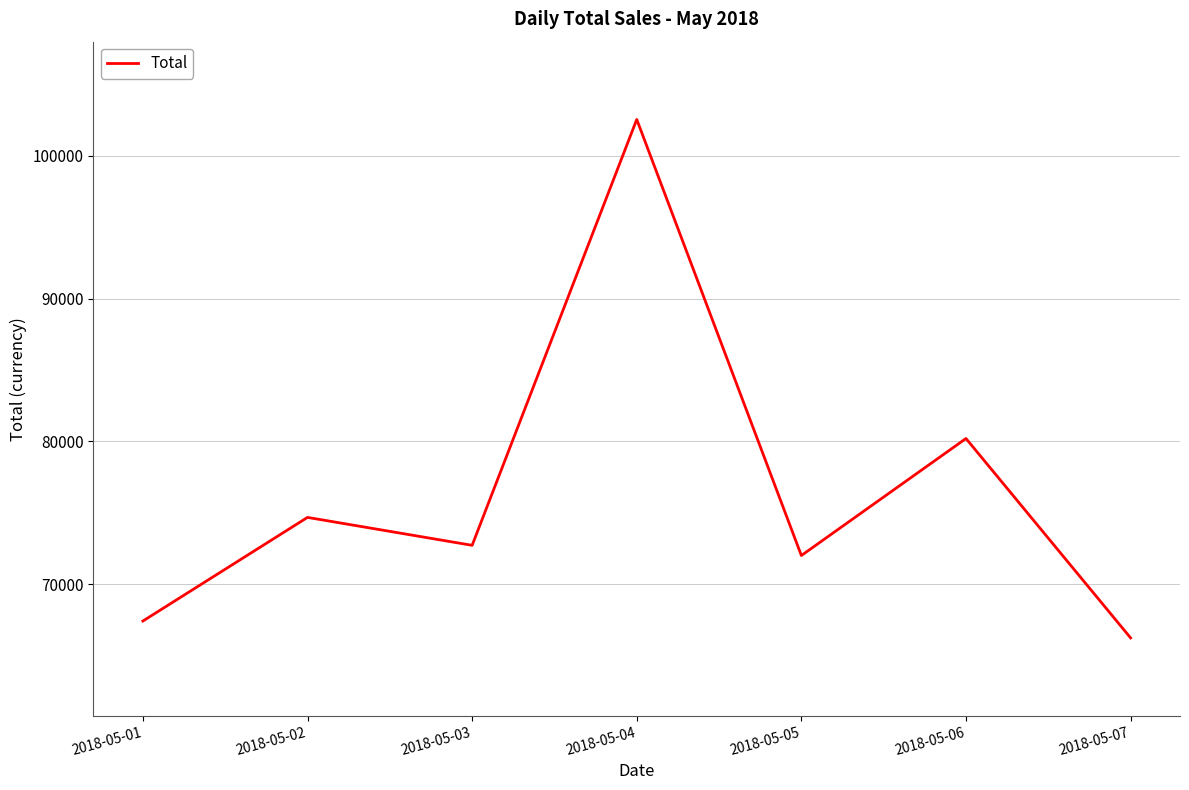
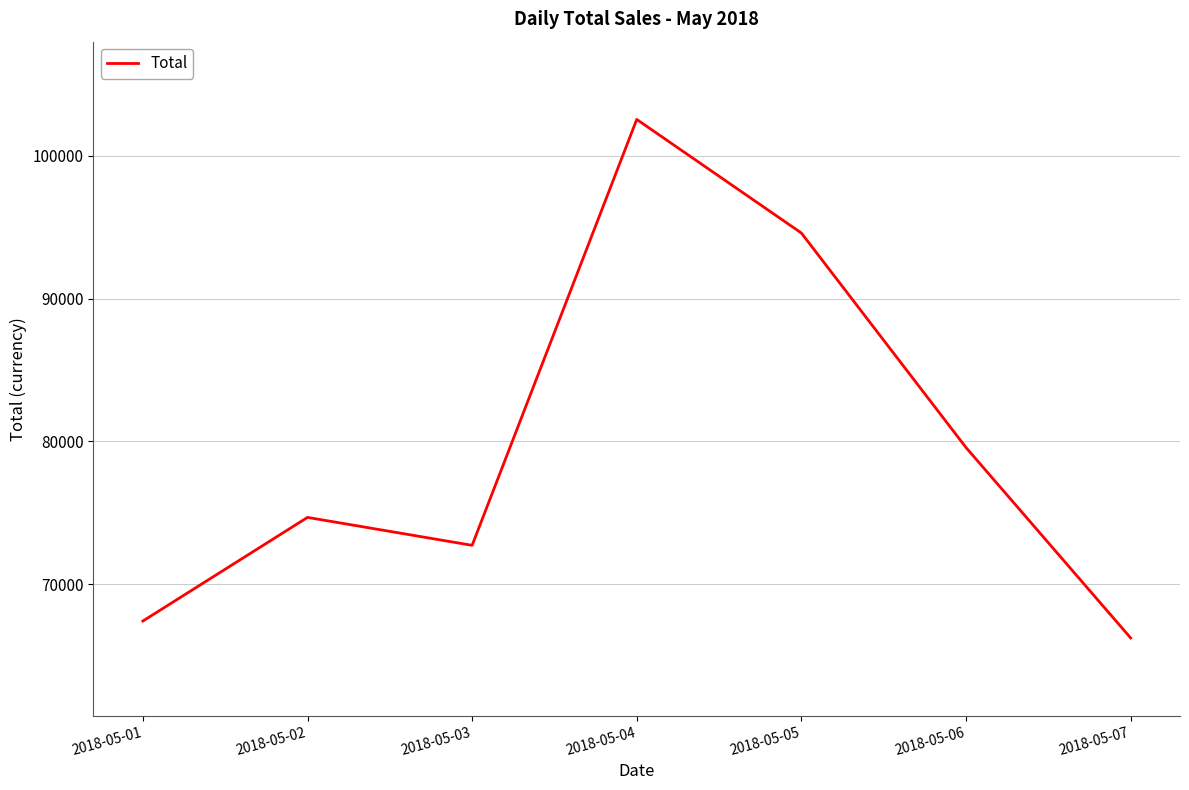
  {
    "2018-05-01": 67400,
    "2018-05-02": 74700,
    "2018-05-03": 72700,
    "2018-05-04": 102500,
-   "2018-05-05": 72000,
-   "2018-05-06": 80200,
+   "2018-05-05": 94600,
+   "2018-05-06": 79600,
    "2018-05-07": 66300
  }
